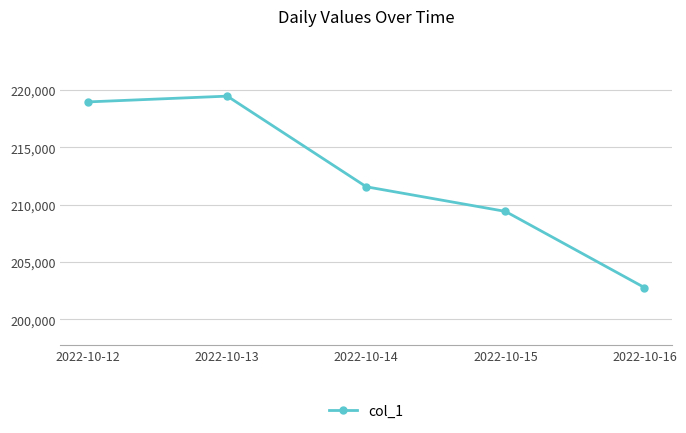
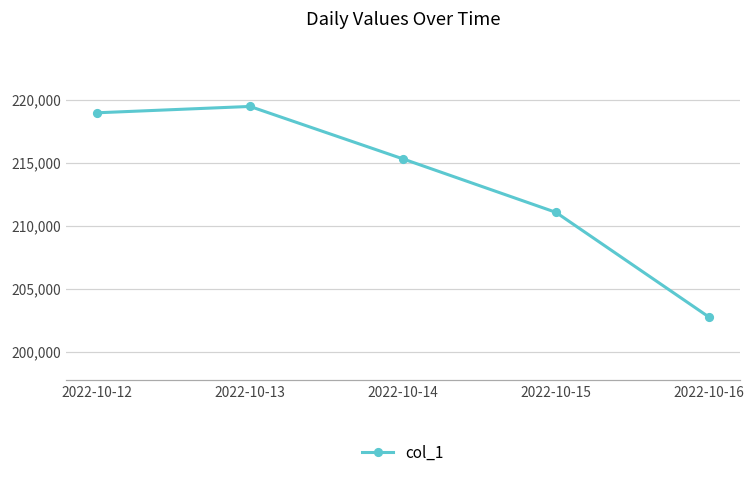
  {
    "2022-10-12": "219,000",
    "2022-10-13": "219,500",
-   "2022-10-14": "211,600",
-   "2022-10-15": "209,400",
+   "2022-10-14": "215,300",
+   "2022-10-15": "211,100",
    "2022-10-16": "202,800"
  }
